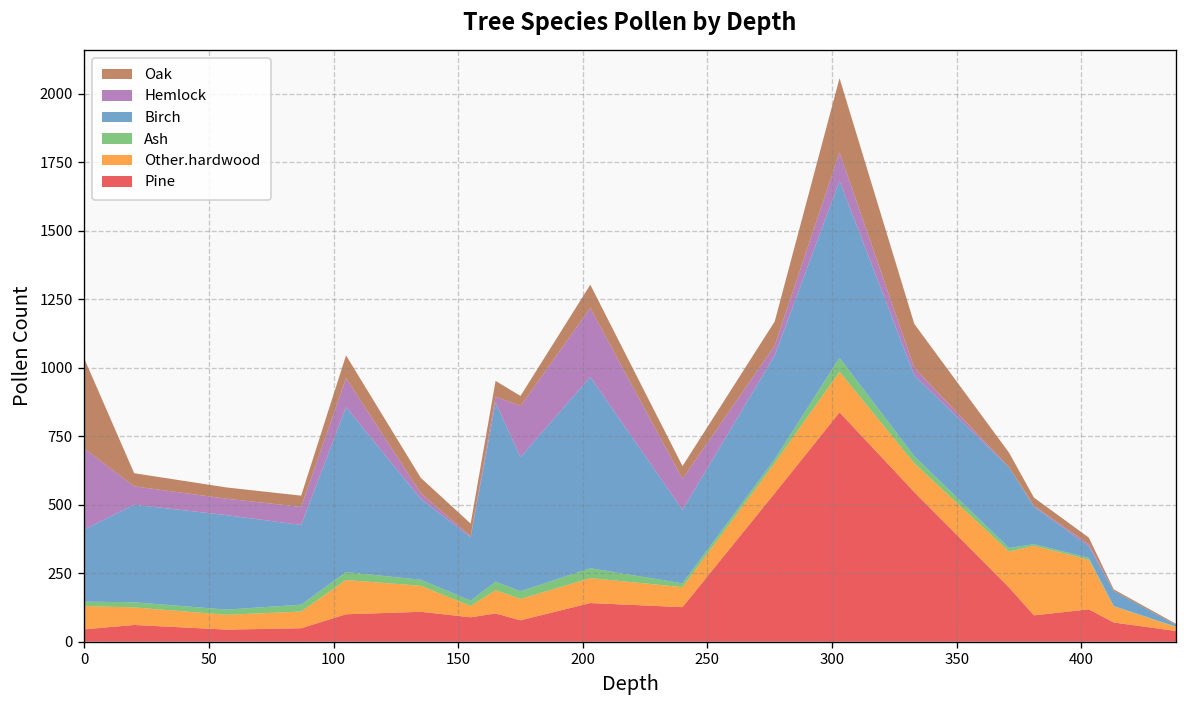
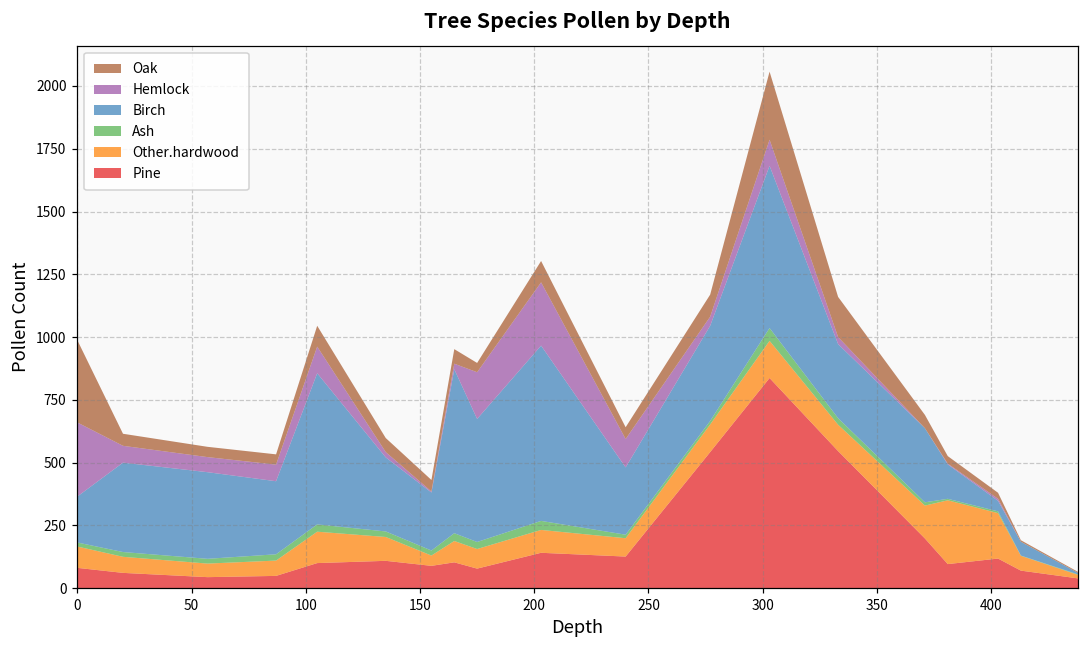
  {
    "Pine": {
-     "0": 50
+     "0": 80
    },
    "Other.hardwood": {
      "0": 90
    },
    "Ash": {
      "0": 20
    },
    "Birch": {
-     "0": 260
+     "0": 180
    },
    "Hemlock": {
      "0": 300
    },
    "Oak": {
      "0": 330
    }
  }
